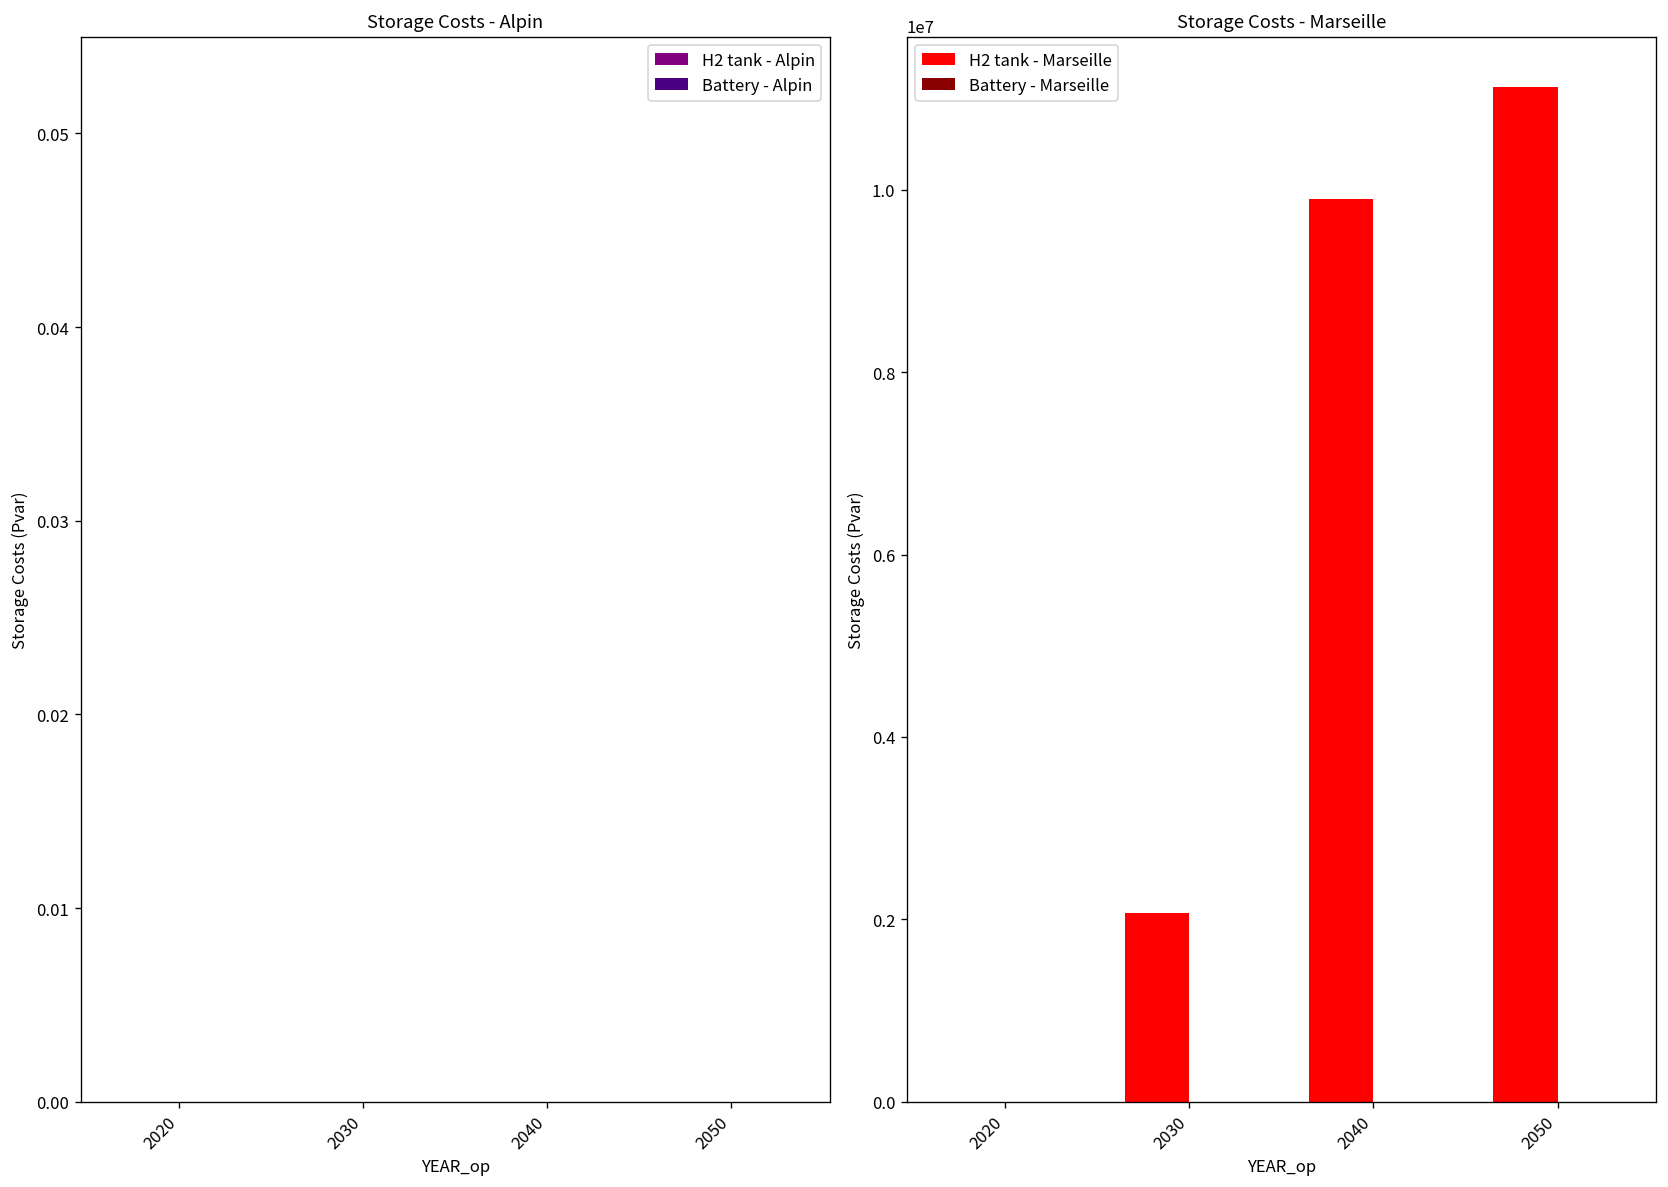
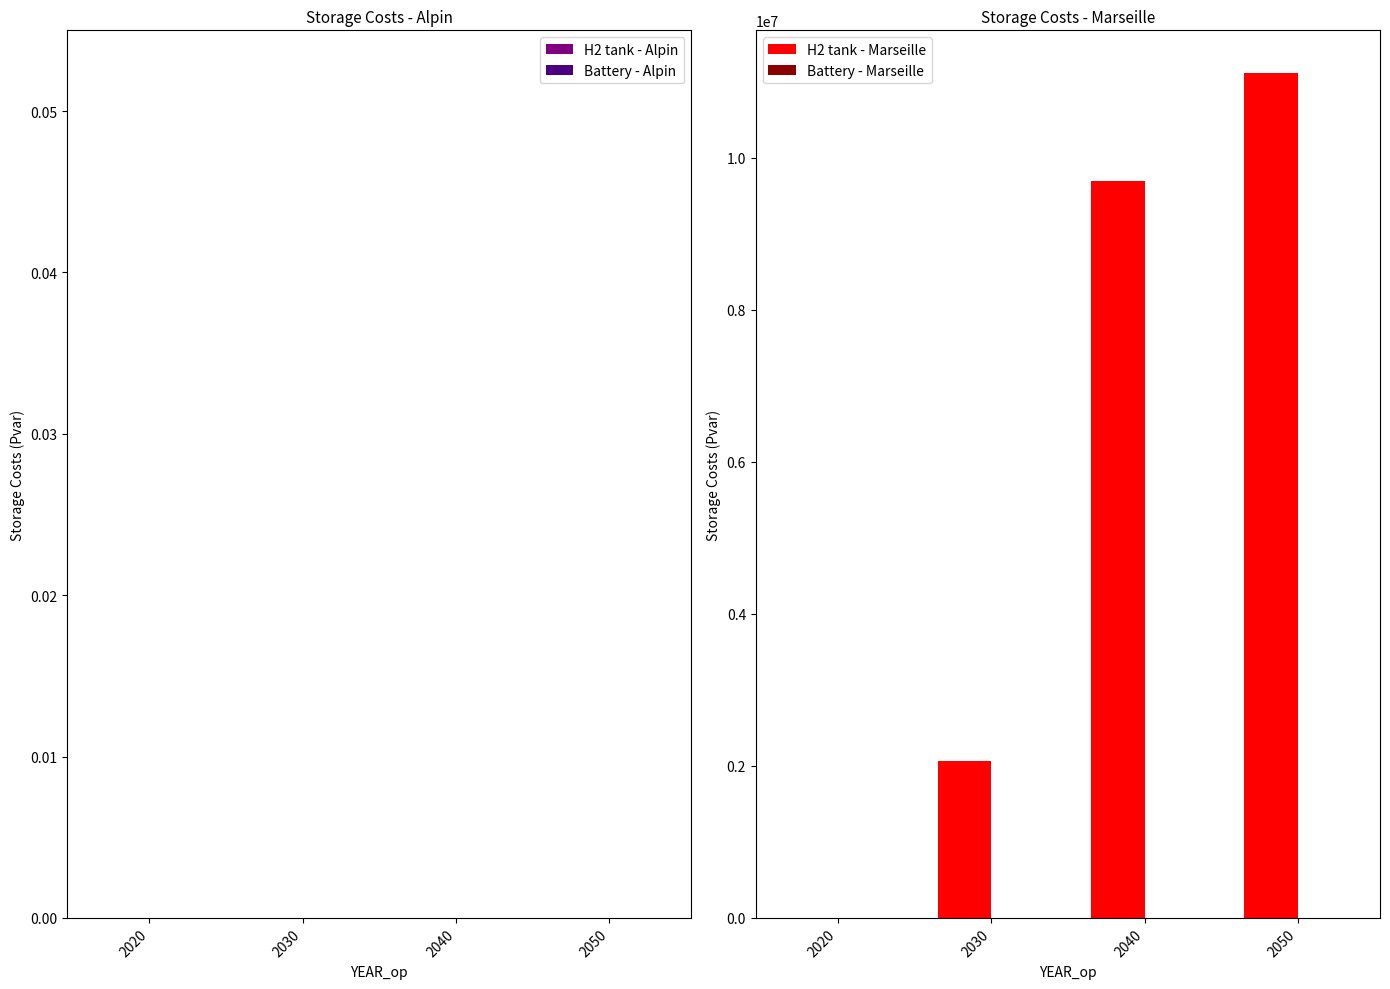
  {
    "Storage Costs - Marseille": {
      "H2 tank - Marseille": {
        "2020": 0,
        "2030": 2100000,
-       "2040": 9900000,
+       "2040": 9700000,
        "2050": 11100000
      },
      "Battery - Marseille": {
        "2020": 0,
        "2030": 0,
        "2040": 0,
        "2050": 0
      }
    }
  }
